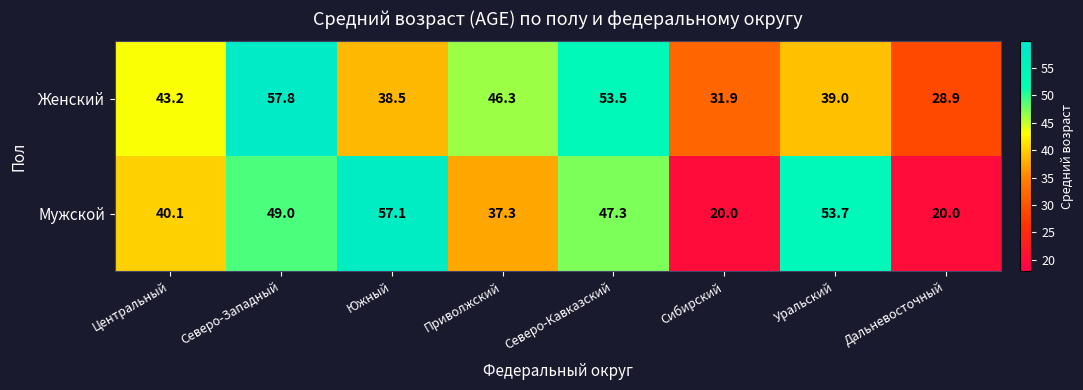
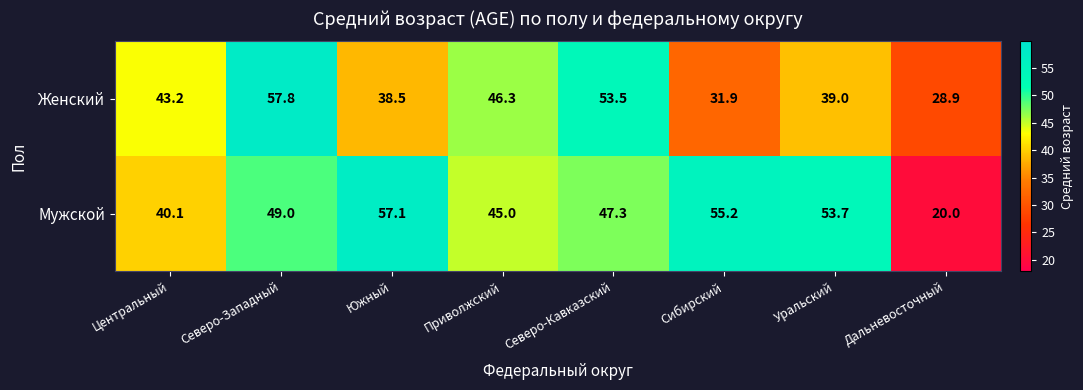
  {
    "Женский": {
      "Центральный": 43.2,
      "Северо-Западный": 57.8,
      "Южный": 38.5,
      "Приволжский": 46.3,
      "Северо-Кавказский": 53.5,
      "Сибирский": 31.9,
      "Уральский": 39.0,
      "Дальневосточный": 28.9
    },
    "Мужской": {
      "Центральный": 40.1,
      "Северо-Западный": 49.0,
      "Южный": 57.1,
-     "Приволжский": 37.3,
+     "Приволжский": 45.0,
      "Северо-Кавказский": 47.3,
-     "Сибирский": 20.0,
+     "Сибирский": 55.2,
      "Уральский": 53.7,
      "Дальневосточный": 20.0
    }
  }
